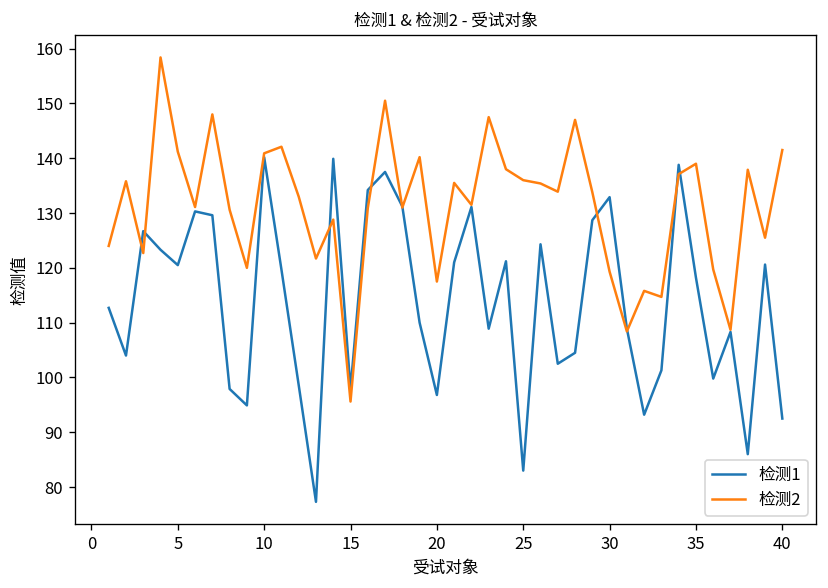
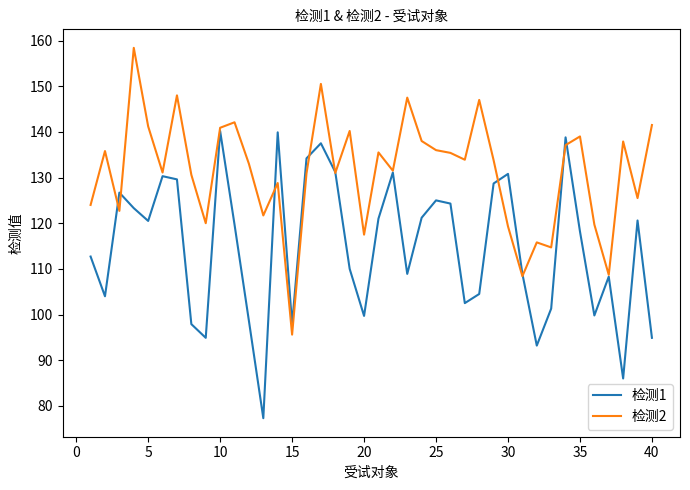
  {
    "检测1": {
      "5": 121,
      "10": 140,
      "15": 98,
-     "20": 97,
-     "25": 83,
-     "30": 133,
+     "20": 100,
+     "25": 125,
+     "30": 131,
      "35": 118,
-     "40": 93
+     "40": 95
    },
    "检测2": {
      "5": 141,
      "10": 141,
      "15": 96,
      "20": 118,
      "25": 136,
      "30": 119,
      "35": 139,
      "40": 142
    }
  }
